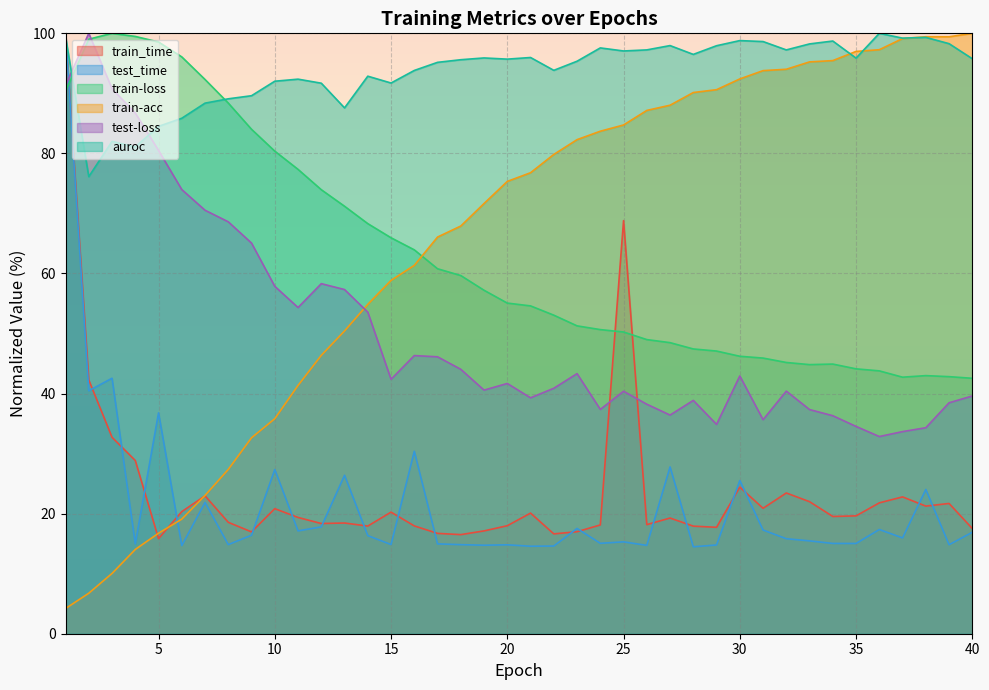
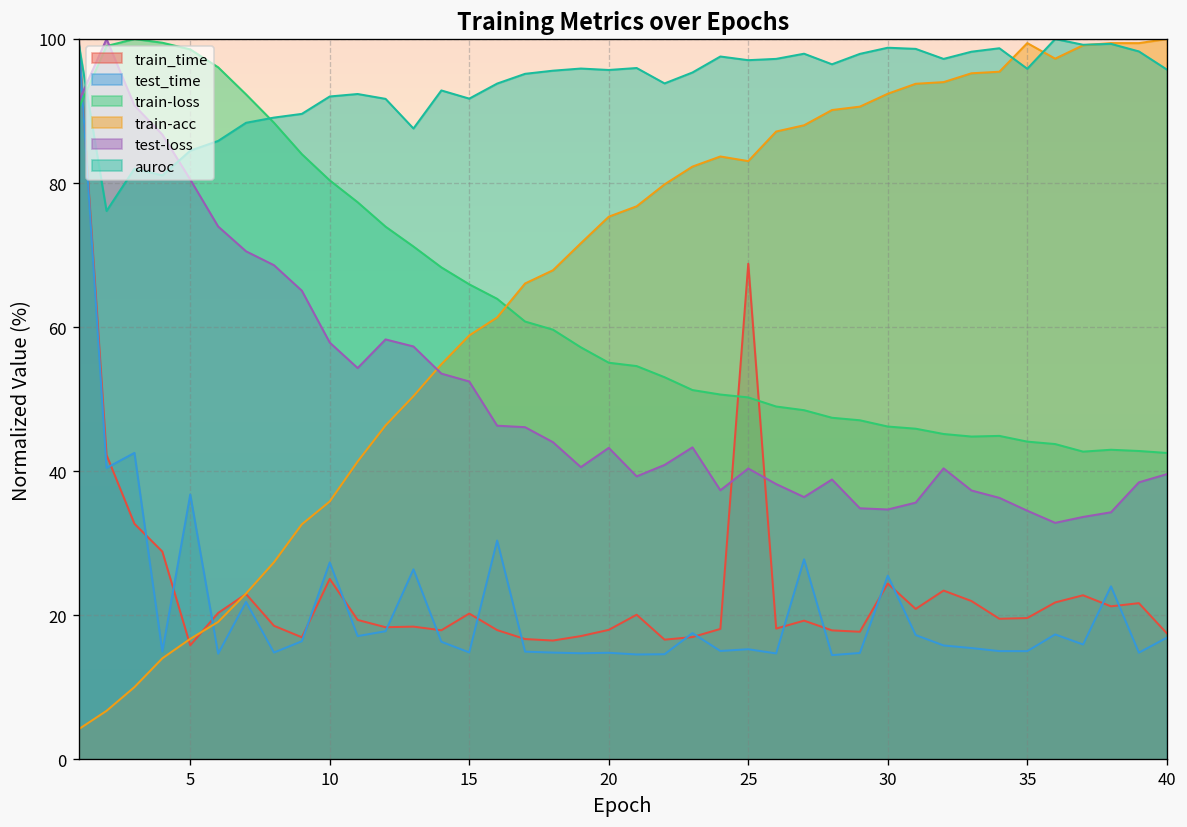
  {
    "train_time": {
      "5": 16,
-     "10": 21,
+     "10": 25,
      "15": 20,
      "20": 18,
      "25": 69,
      "30": 24,
      "35": 20,
      "40": 18
    },
    "train-acc": {
      "5": 17,
      "10": 36,
      "15": 59,
      "20": 75,
-     "25": 85,
+     "25": 83,
      "30": 92,
-     "35": 97,
+     "35": 99,
      "40": 100
    },
    "test-loss": {
      "10": 58,
-     "15": 42,
-     "20": 42,
+     "15": 52,
+     "20": 43,
      "25": 40,
-     "30": 43,
+     "30": 35,
      "35": 35,
      "40": 40
    }
  }
